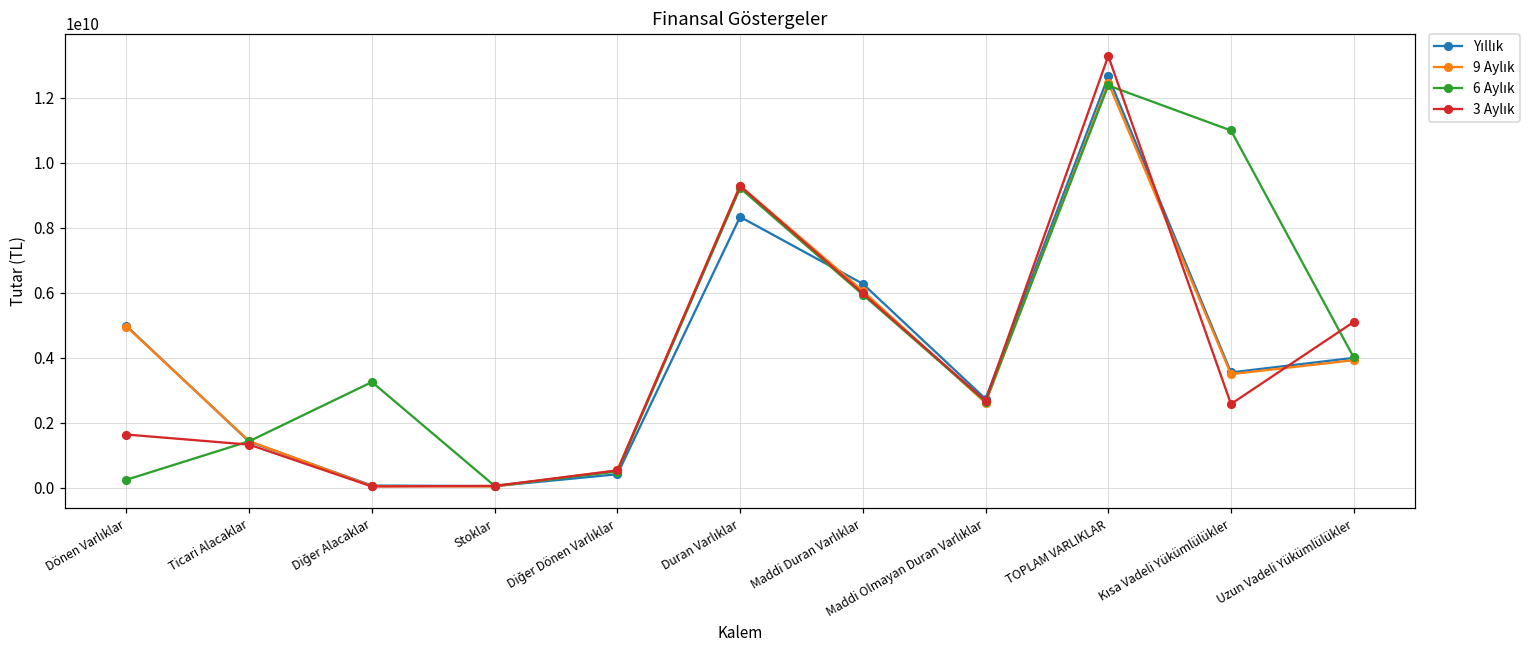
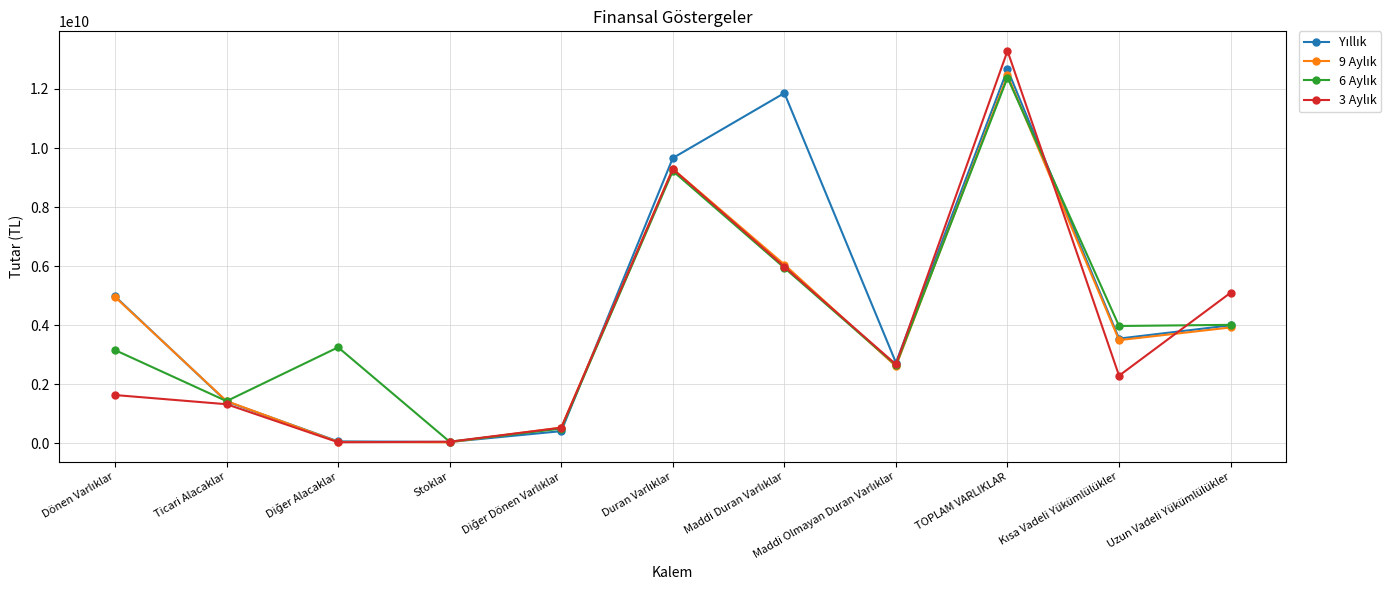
  {
    "Yıllık": {
-     "Duran Varlıklar": 8300000000,
-     "Maddi Duran Varlıklar": 6300000000,
+     "Duran Varlıklar": 9700000000,
+     "Maddi Duran Varlıklar": 11900000000,
      "TOPLAM VARLIKLAR": 12700000000
    },
    "6 Aylık": {
-     "Dönen Varlıklar": 200000000,
+     "Dönen Varlıklar": 3200000000,
      "Diğer Alacaklar": 3300000000,
-     "Kısa Vadeli Yükümlülükler": 11000000000
+     "Kısa Vadeli Yükümlülükler": 4000000000
    },
    "3 Aylık": {
      "Dönen Varlıklar": 1600000000,
      "Ticari Alacaklar": 1300000000,
      "TOPLAM VARLIKLAR": 13300000000,
-     "Kısa Vadeli Yükümlülükler": 2600000000,
+     "Kısa Vadeli Yükümlülükler": 2300000000,
      "Uzun Vadeli Yükümlülükler": 5100000000
    }
  }
